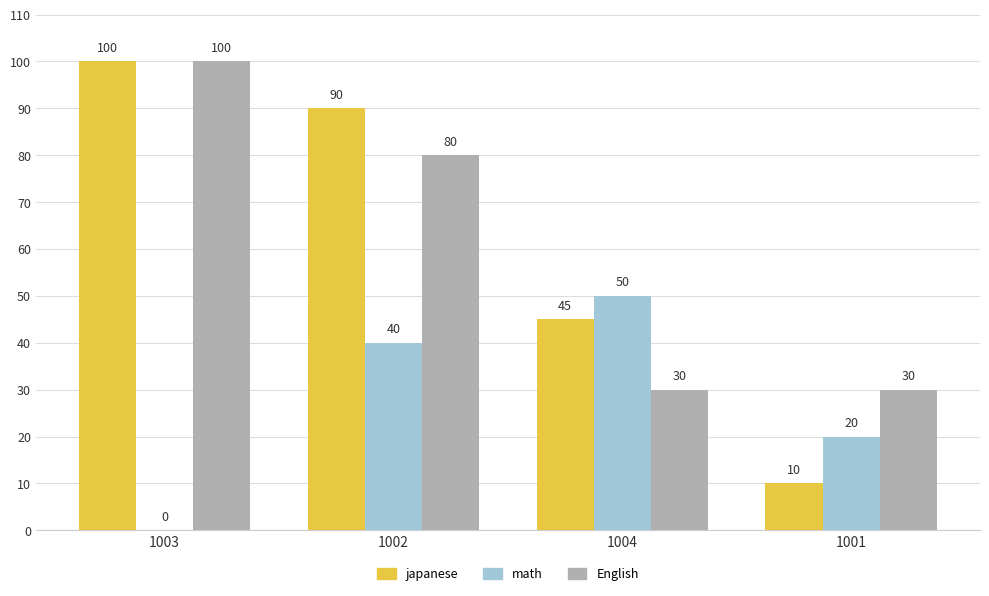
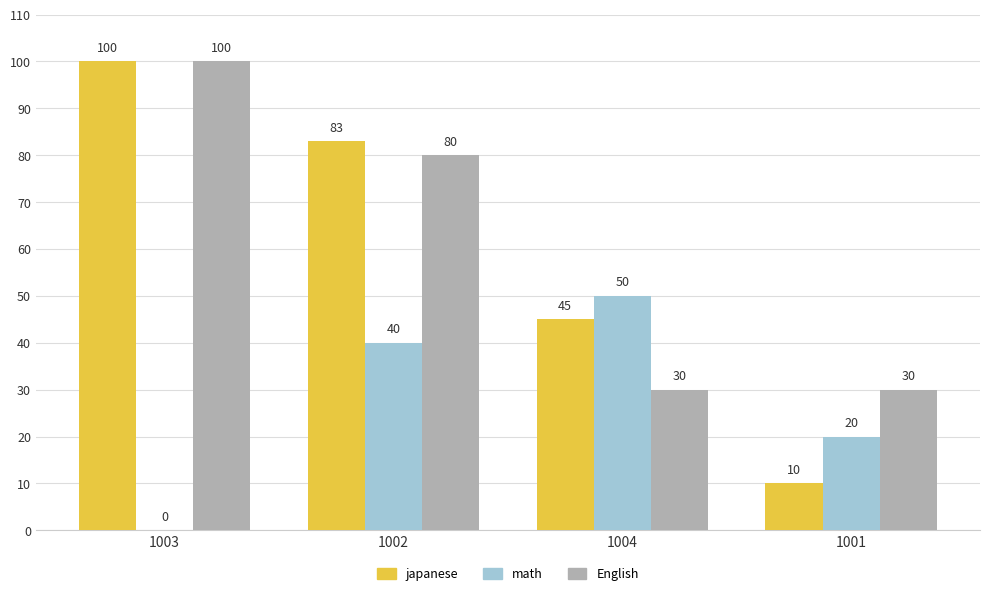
  {
    "japanese": {
      "1003": 100,
-     "1002": 90,
+     "1002": 83,
      "1004": 45,
      "1001": 10
    }
  }
